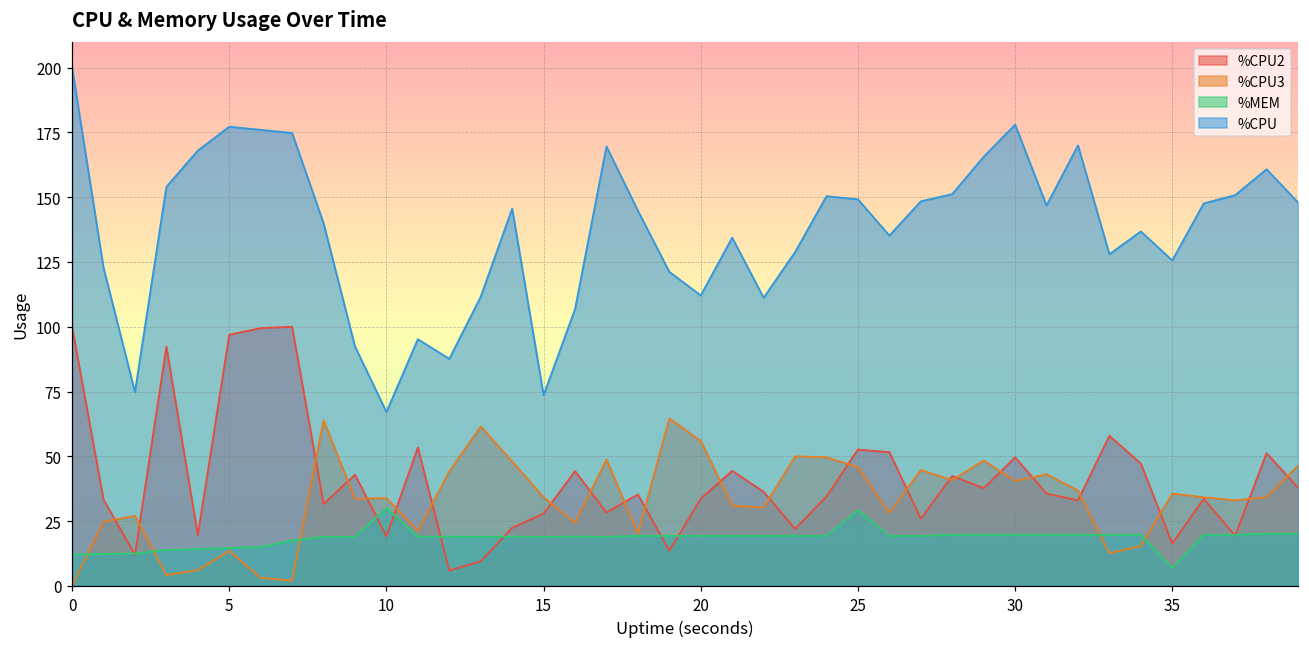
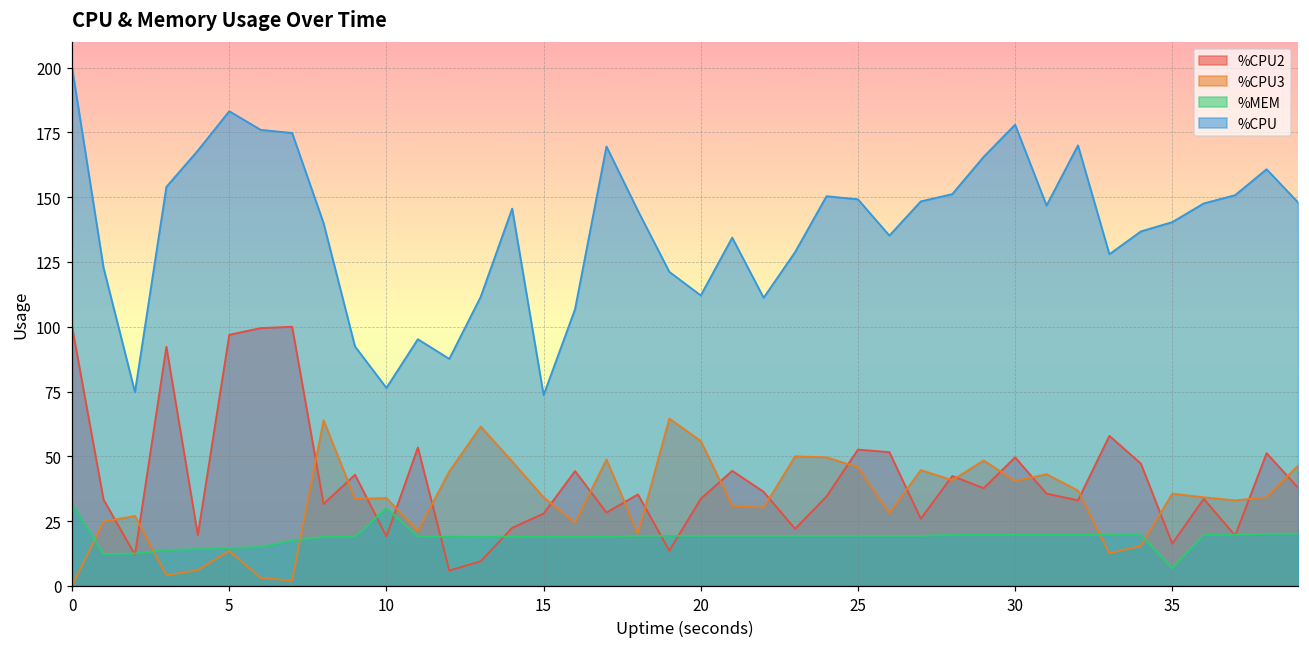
  {
    "%MEM": {
-     "0": 12,
+     "0": 32,
      "5": 15,
      "10": 30,
      "15": 19,
      "20": 19,
-     "25": 29,
+     "25": 19,
      "30": 20,
      "35": 7
    },
    "%CPU": {
      "0": 200,
-     "5": 177,
-     "10": 67,
+     "5": 183,
+     "10": 76,
      "15": 74,
      "20": 112,
      "25": 149,
      "30": 178,
-     "35": 126
+     "35": 140
    }
  }
